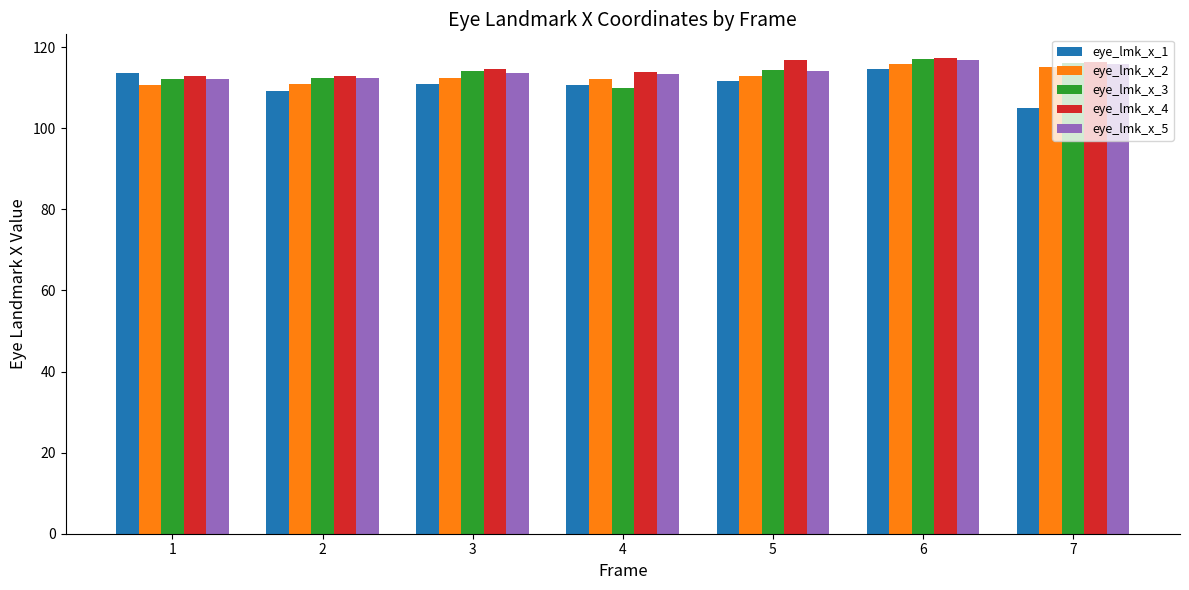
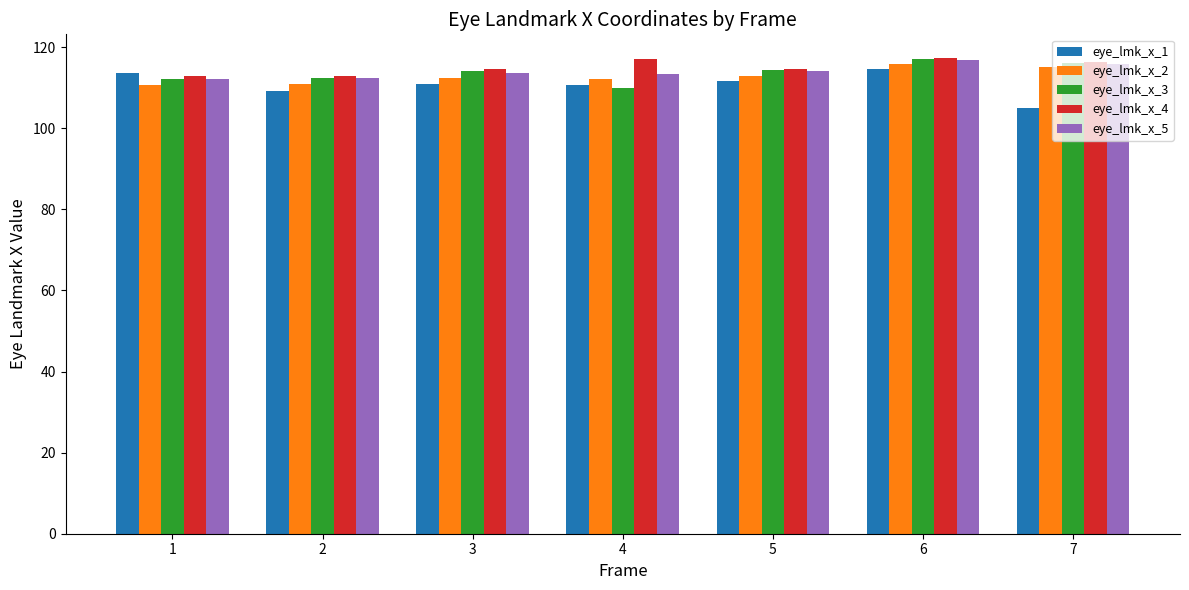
  {
    "eye_lmk_x_1": {
      "1": 114,
      "2": 109,
      "3": 111,
      "4": 111,
      "5": 112,
      "6": 115,
      "7": 105
    },
    "eye_lmk_x_2": {
      "1": 111,
      "2": 111,
      "3": 113,
      "4": 112,
      "5": 113,
      "6": 116,
      "7": 115
    },
    "eye_lmk_x_3": {
      "1": 112,
      "2": 112,
      "3": 114,
      "4": 110,
      "5": 114,
      "6": 117
    },
    "eye_lmk_x_4": {
      "1": 113,
      "2": 113,
      "3": 115,
-     "4": 114,
-     "5": 117,
+     "4": 117,
+     "5": 115,
      "6": 117
    },
    "eye_lmk_x_5": {
      "1": 112,
      "2": 112,
      "3": 114,
      "4": 113,
      "5": 114,
      "6": 117
    }
  }
